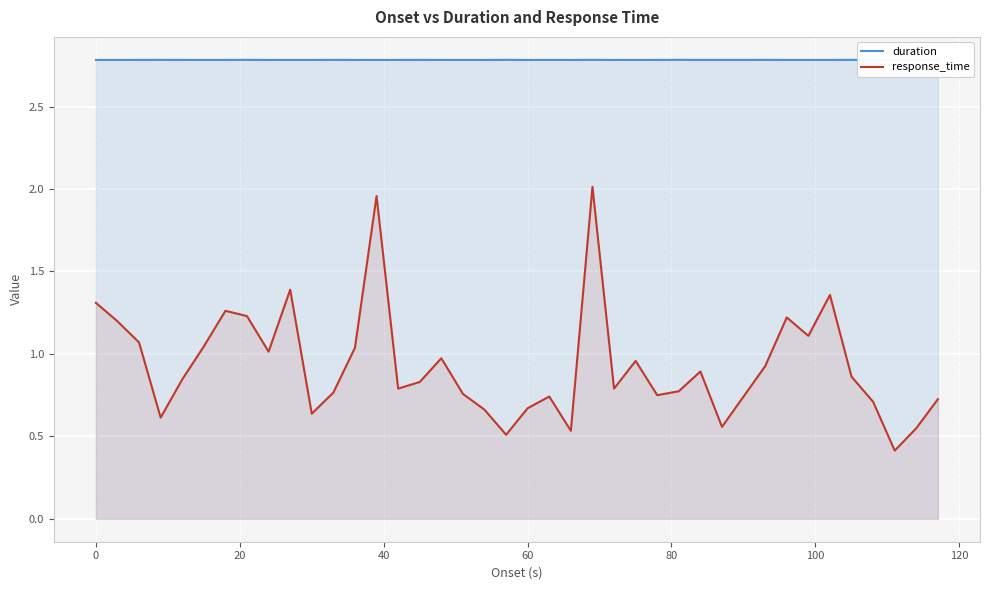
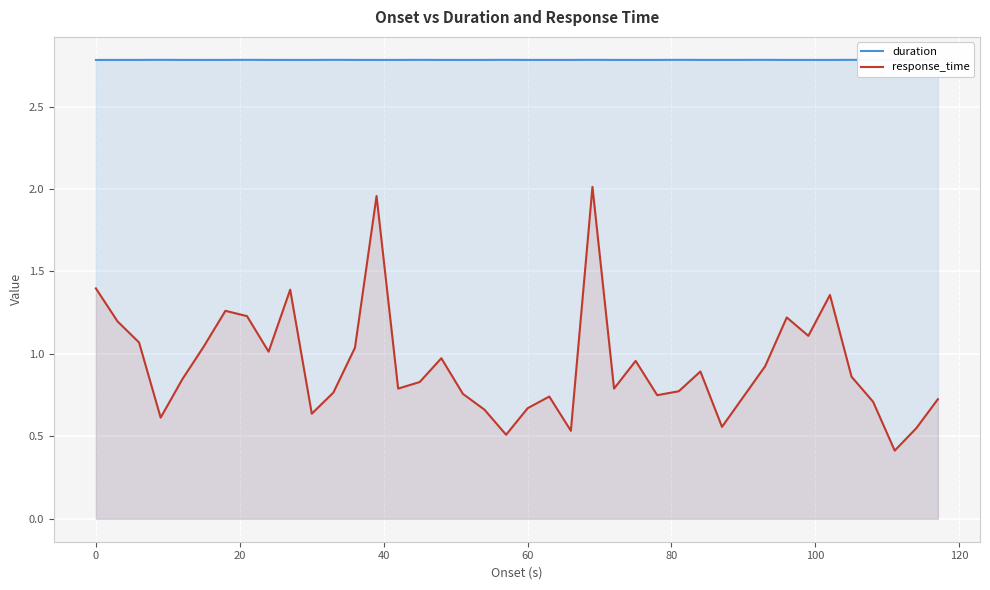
  {
    "duration": {
      "0": 2.78,
      "60": 2.78
    },
    "response_time": {
-     "0": 1.31,
+     "0": 1.40,
      "60": 0.67
    }
  }
